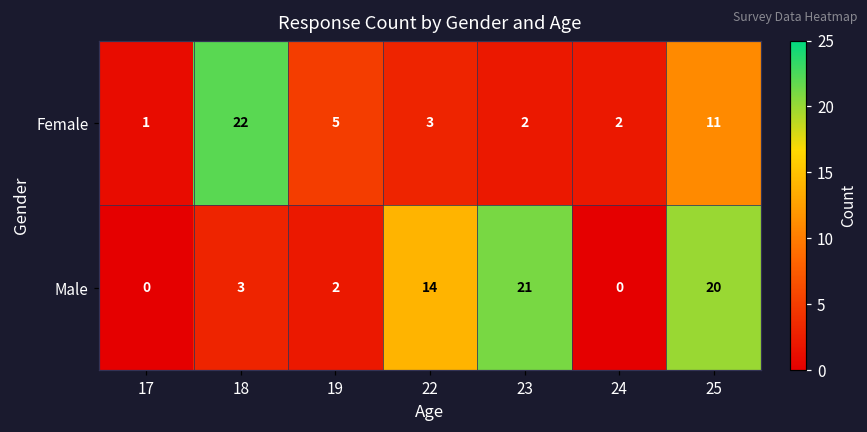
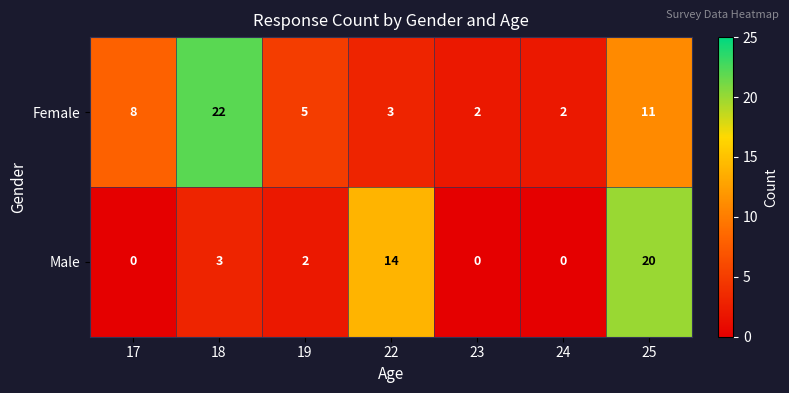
  {
    "Female": {
-     "17": 1,
+     "17": 8,
      "18": 22,
      "19": 5,
      "22": 3,
      "23": 2,
      "24": 2,
      "25": 11
    },
    "Male": {
      "17": 0,
      "18": 3,
      "19": 2,
      "22": 14,
-     "23": 21,
+     "23": 0,
      "24": 0,
      "25": 20
    }
  }
